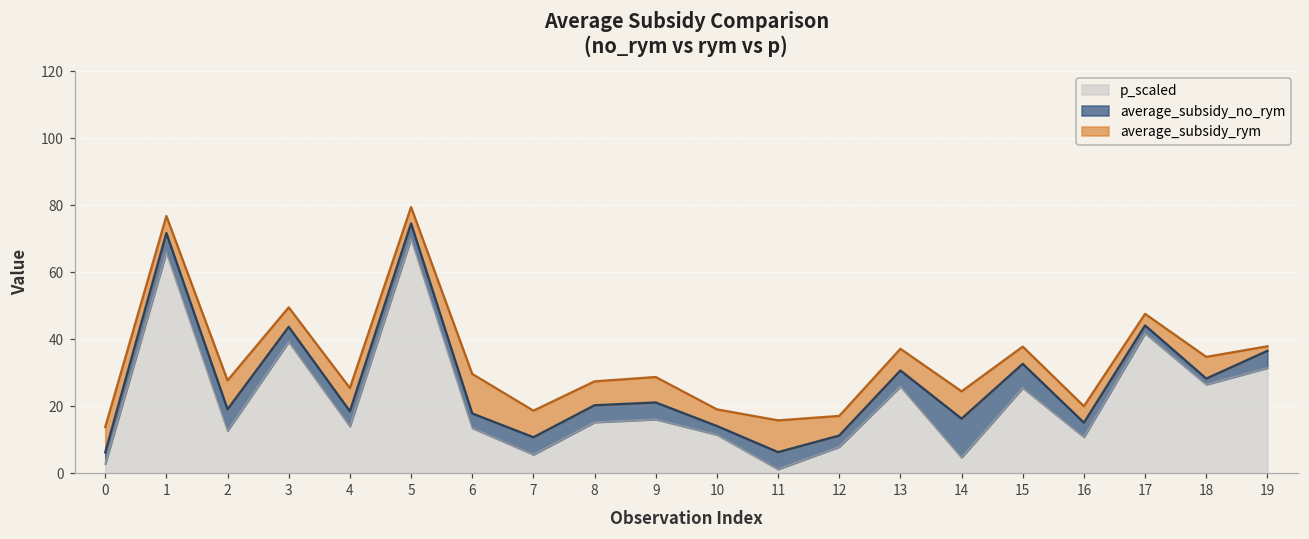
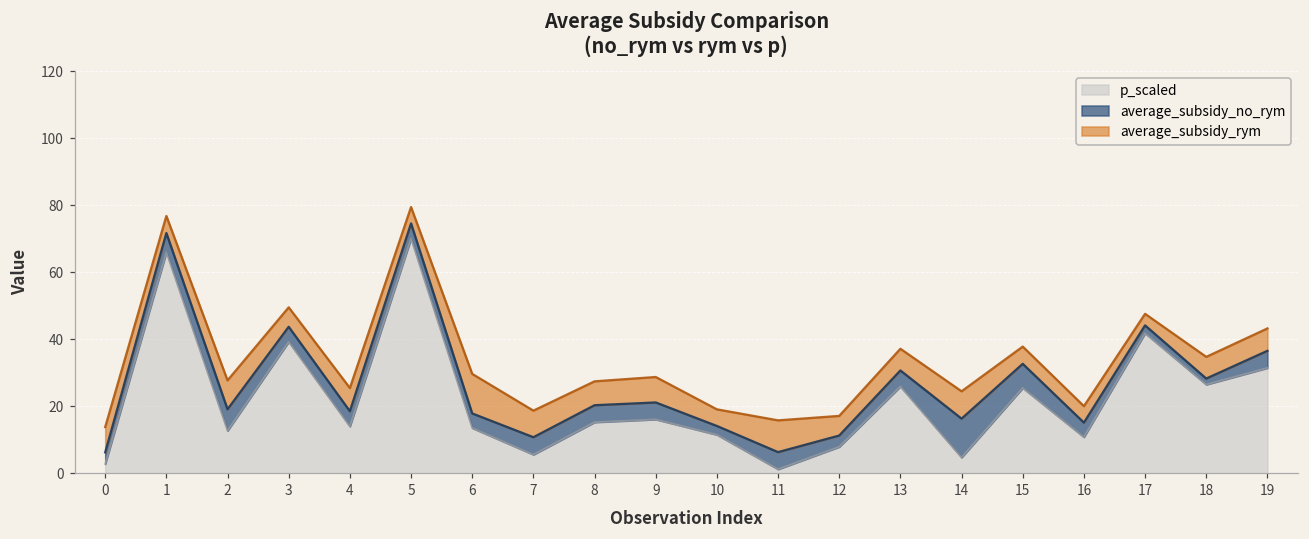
  {
    "p_scaled": {
      "0": 3,
      "1": 66,
      "2": 13,
      "3": 39,
      "4": 14,
      "5": 70,
      "6": 13,
      "7": 6,
      "8": 15,
      "9": 16,
      "10": 11,
      "11": 1,
      "12": 8,
      "13": 26,
      "14": 5,
      "15": 25,
      "16": 11,
      "17": 42,
      "18": 26,
      "19": 31
    },
    "average_subsidy_no_rym": {
      "0": 3,
      "1": 6,
      "2": 6,
      "3": 5,
      "4": 5,
      "5": 5,
      "6": 4,
      "7": 5,
      "8": 5,
      "9": 5,
      "10": 3,
      "11": 5,
      "12": 3,
      "13": 5,
      "14": 12,
      "15": 7,
      "16": 4,
      "17": 2,
      "18": 2,
      "19": 5
    },
    "average_subsidy_rym": {
      "0": 8,
      "1": 5,
      "2": 9,
      "3": 6,
      "4": 7,
      "5": 5,
      "6": 12,
      "7": 8,
      "8": 7,
      "9": 8,
      "10": 5,
      "11": 9,
      "12": 6,
      "13": 6,
      "14": 8,
      "15": 5,
      "16": 5,
      "17": 3,
      "18": 6,
-     "19": 1
+     "19": 7
    }
  }
